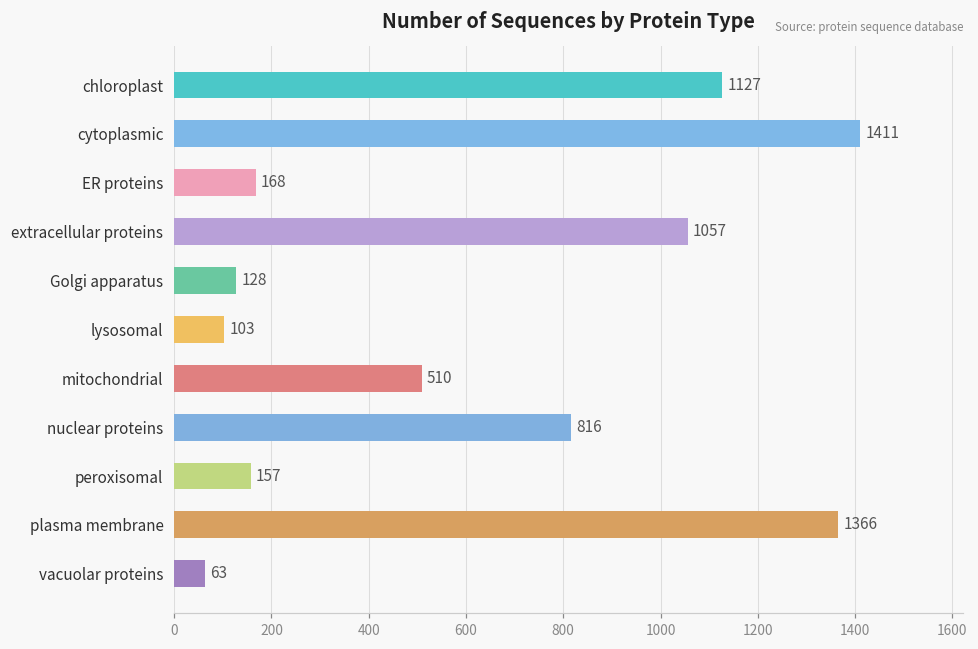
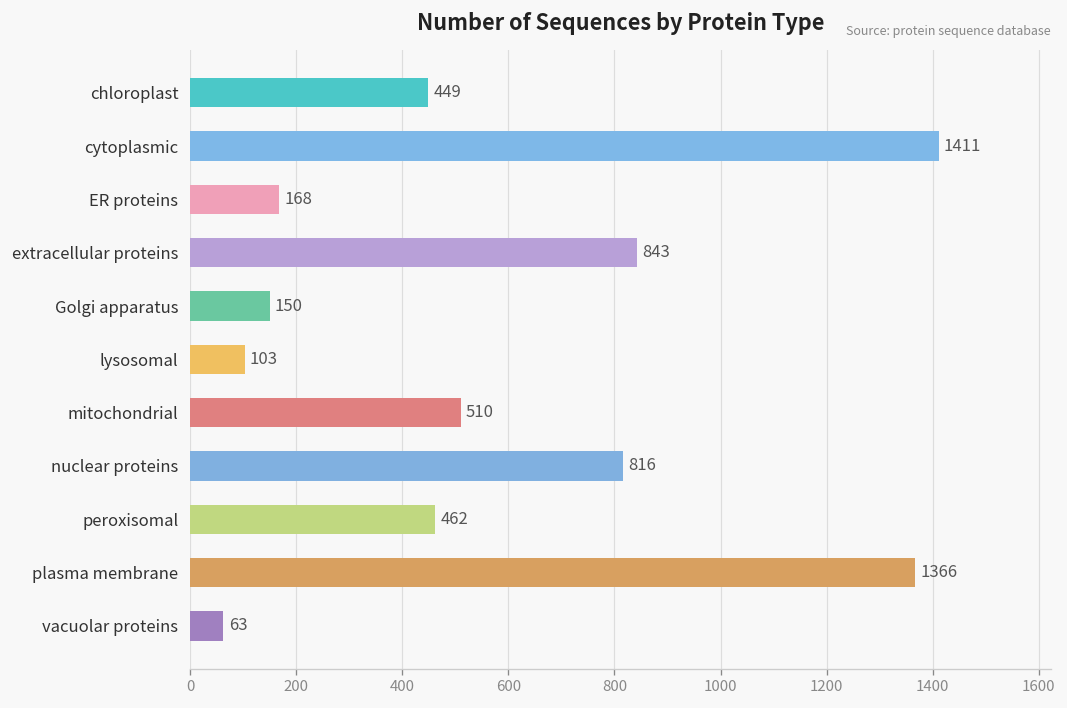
  {
-   "chloroplast": 1127,
+   "chloroplast": 449,
    "cytoplasmic": 1411,
    "ER proteins": 168,
-   "extracellular proteins": 1057,
-   "Golgi apparatus": 128,
+   "extracellular proteins": 843,
+   "Golgi apparatus": 150,
    "lysosomal": 103,
    "mitochondrial": 510,
    "nuclear proteins": 816,
-   "peroxisomal": 157,
+   "peroxisomal": 462,
    "plasma membrane": 1366,
    "vacuolar proteins": 63
  }
